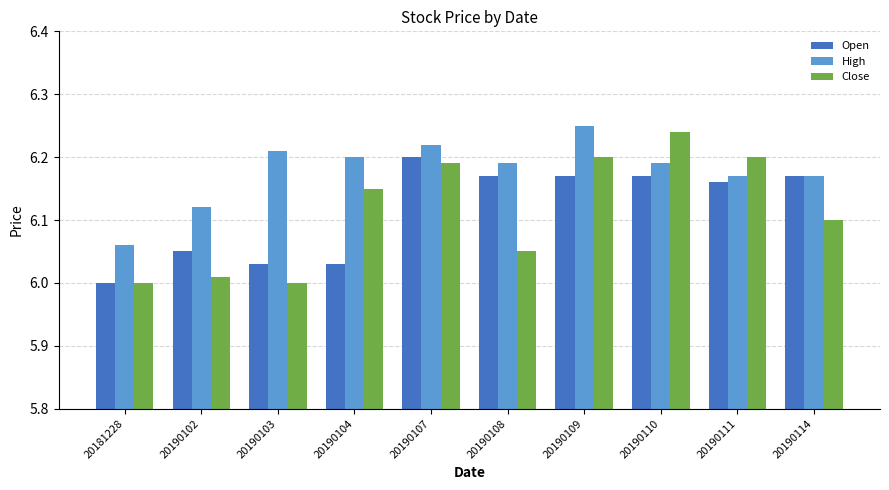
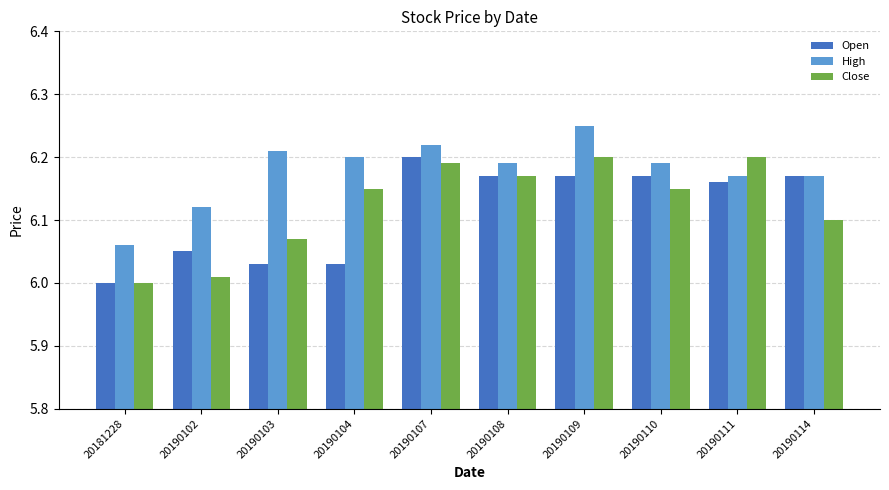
  {
    "Close": {
      "20181228": 6.00,
      "20190102": 6.01,
-     "20190103": 6.00,
+     "20190103": 6.07,
      "20190104": 6.15,
      "20190107": 6.19,
-     "20190108": 6.05,
+     "20190108": 6.17,
      "20190109": 6.20,
-     "20190110": 6.24,
+     "20190110": 6.15,
      "20190111": 6.20,
      "20190114": 6.10
    }
  }
